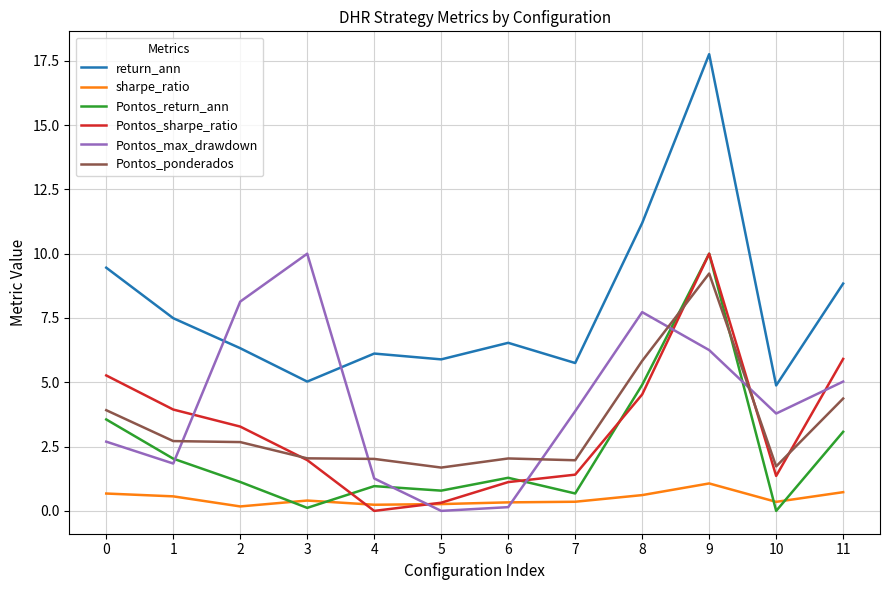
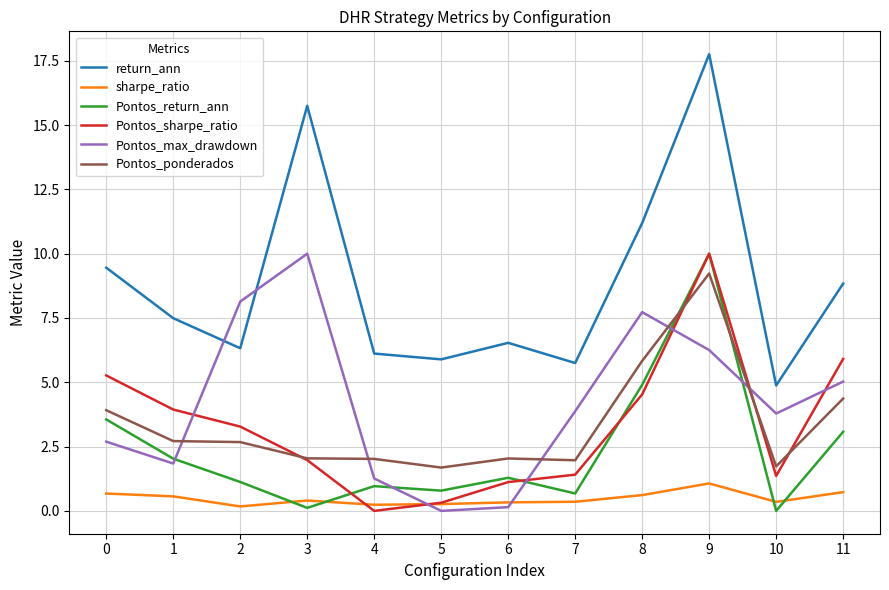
  {
    "return_ann": {
      "0": 9.5,
      "1": 7.5,
      "2": 6.3,
-     "3": 5.0,
+     "3": 15.7,
      "4": 6.1,
      "5": 5.9,
      "6": 6.5,
      "7": 5.7,
      "8": 11.2,
      "9": 17.8,
      "10": 4.9,
      "11": 8.8
    },
    "sharpe_ratio": {
      "0": 0.7,
      "1": 0.6,
      "2": 0.2,
      "3": 0.4,
      "4": 0.2,
      "6": 0.3,
      "7": 0.4,
      "8": 0.6,
      "9": 1.1,
      "10": 0.4,
      "11": 0.7
    },
    "Pontos_return_ann": {
      "0": 3.6,
      "1": 2.0,
      "2": 1.1,
      "3": 0.1,
      "4": 1.0,
      "5": 0.8,
      "6": 1.3,
      "7": 0.7,
      "8": 4.9,
      "10": 0.0,
      "11": 3.1
    },
    "Pontos_sharpe_ratio": {
      "0": 5.3,
      "1": 3.9,
      "2": 3.3,
      "4": 0.0,
      "6": 1.1,
      "7": 1.4,
      "8": 4.5,
      "10": 1.4,
      "11": 5.9
    },
    "Pontos_max_drawdown": {
      "0": 2.7,
      "1": 1.8,
      "2": 8.1,
      "3": 10.0,
      "4": 1.3,
      "5": 0.0,
      "6": 0.1,
      "7": 3.9,
      "8": 7.7,
      "9": 6.3,
      "10": 3.8,
      "11": 5.0
    },
    "Pontos_ponderados": {
      "0": 3.9,
      "1": 2.7,
      "2": 2.7,
      "4": 2.0,
      "5": 1.7,
      "6": 2.0,
      "7": 2.0,
      "8": 5.8,
      "9": 9.2,
      "10": 1.7,
      "11": 4.4
    }
  }
